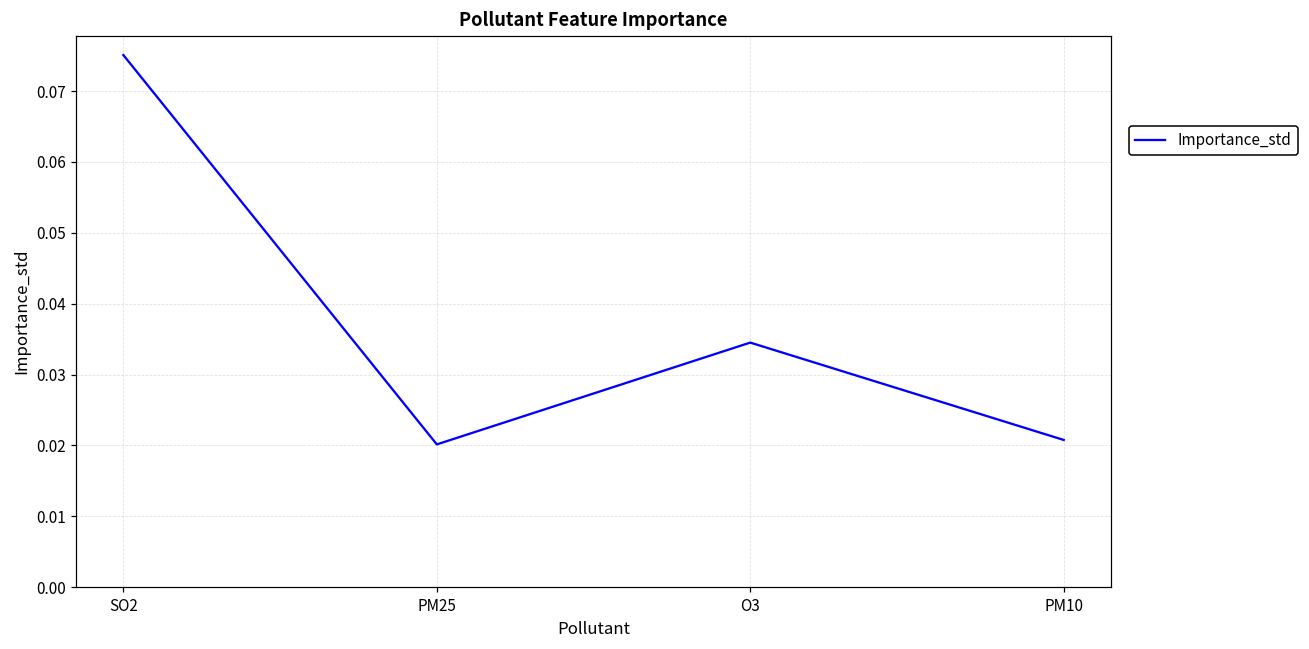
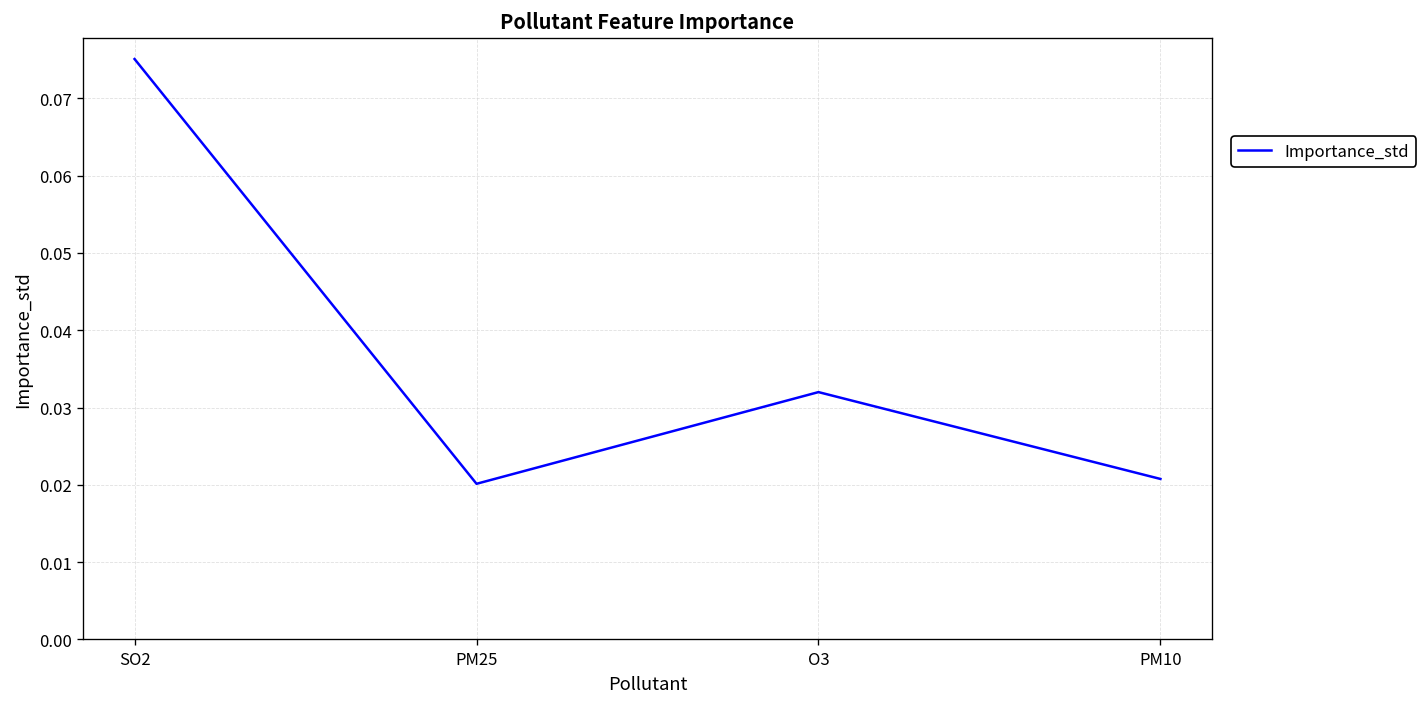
  {
    "SO2": 0.075,
    "PM25": 0.020,
-   "O3": 0.035,
+   "O3": 0.032,
    "PM10": 0.021
  }
